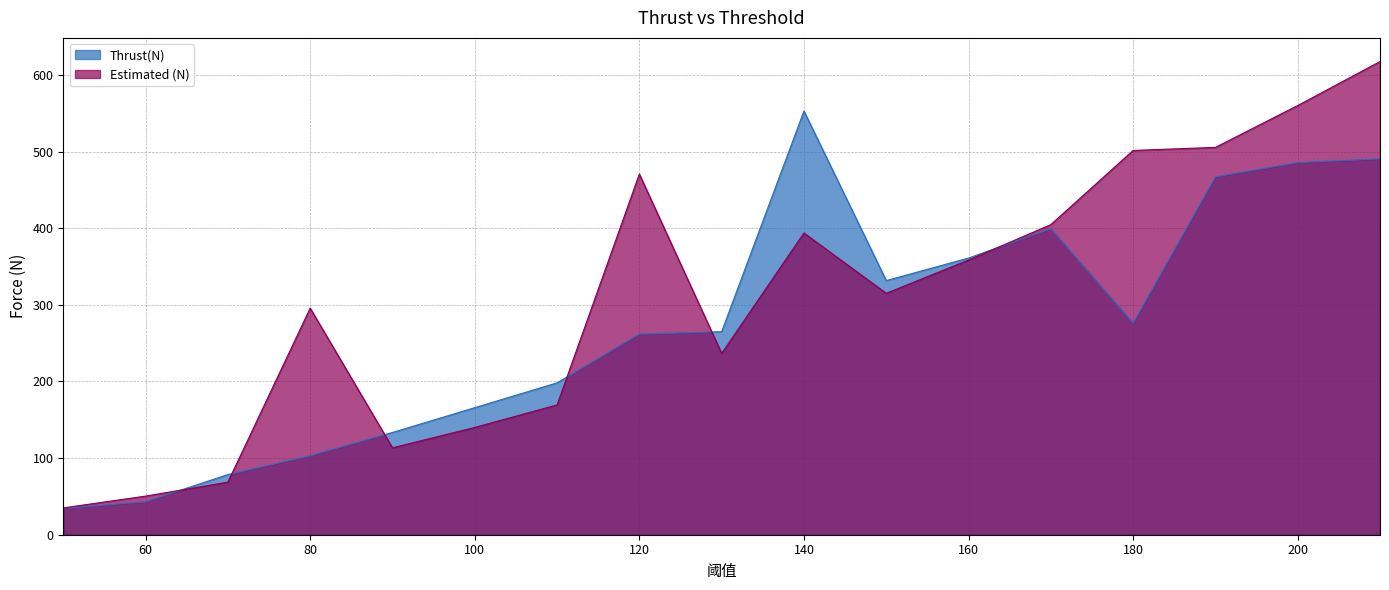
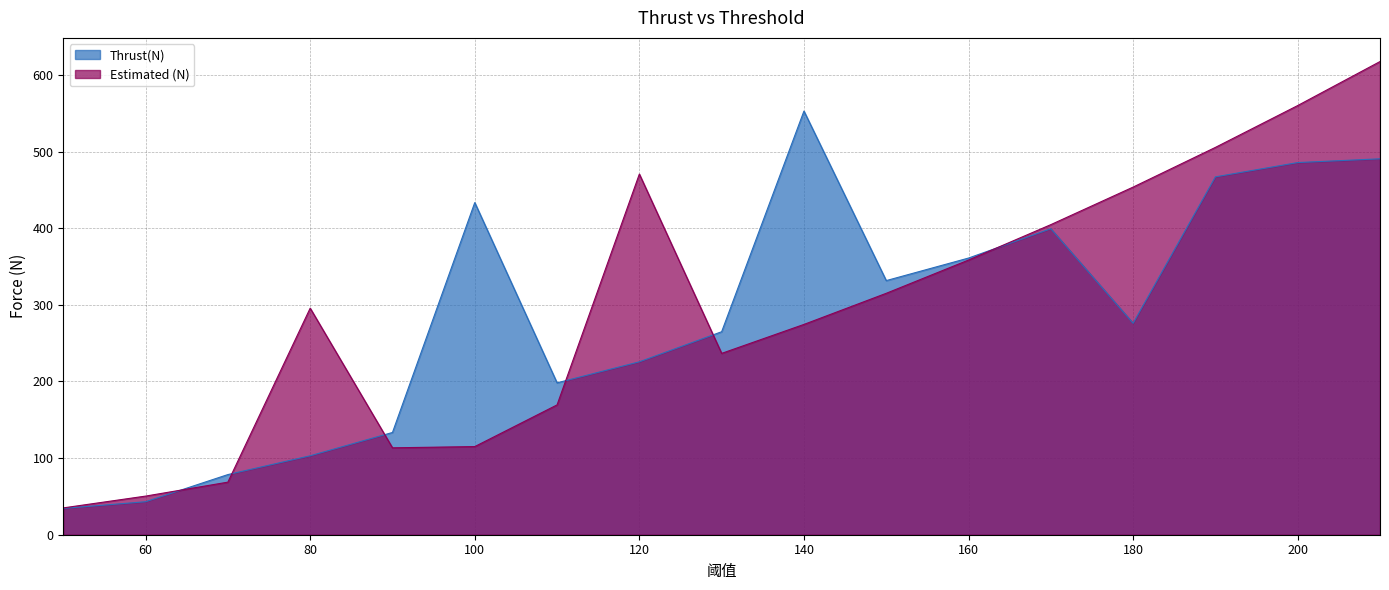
  {
    "Thrust(N)": {
      "60": 40,
      "80": 100,
-     "100": 170,
-     "120": 260,
+     "100": 430,
+     "120": 230,
      "140": 550,
      "180": 280,
      "200": 490
    },
    "Estimated (N)": {
      "60": 50,
      "80": 300,
-     "100": 140,
+     "100": 120,
      "120": 470,
-     "140": 390,
-     "180": 500,
+     "140": 270,
+     "180": 450,
      "200": 560
    }
  }
